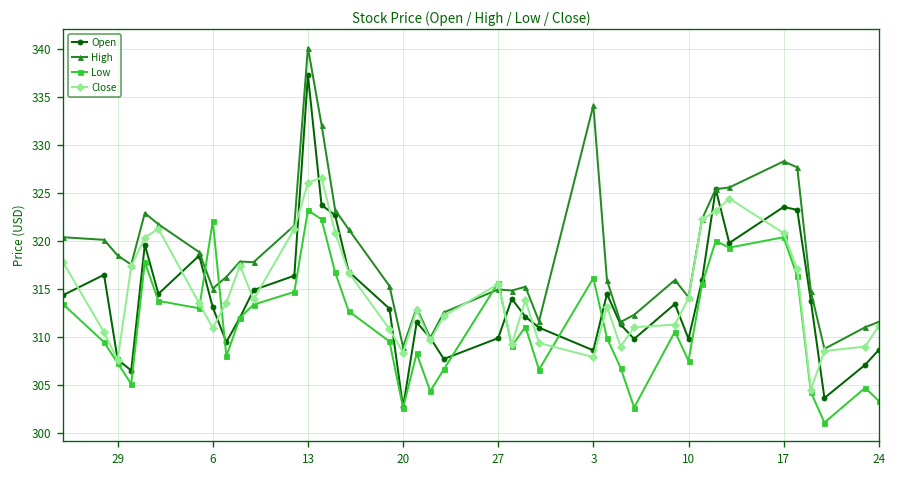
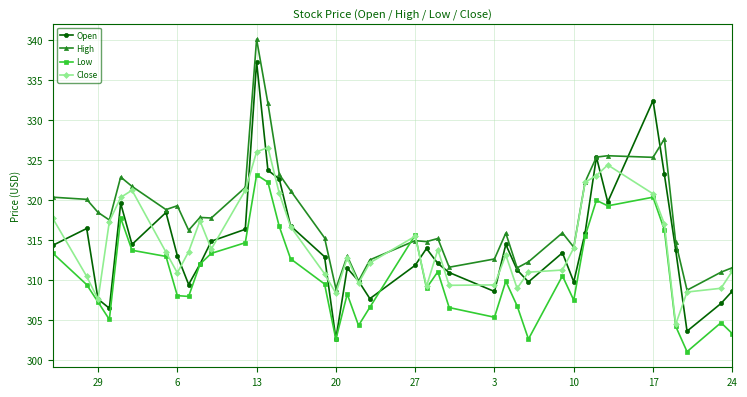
  {
    "Open": {
      "6": 313,
      "13": 337,
-     "27": 310,
+     "27": 312,
      "3": 309,
      "10": 310,
-     "17": 324,
+     "17": 332,
      "24": 309
    },
    "High": {
      "29": 318,
-     "6": 315,
+     "6": 319,
      "13": 340,
      "20": 309,
      "27": 315,
-     "3": 334,
-     "17": 328,
+     "3": 313,
+     "17": 325,
      "24": 312
    },
    "Low": {
      "29": 307,
-     "6": 322,
+     "6": 308,
      "13": 323,
-     "3": 316,
+     "3": 305,
      "10": 308,
      "17": 320,
      "24": 303
    },
    "Close": {
      "6": 311,
      "13": 326,
      "20": 308,
-     "3": 308,
+     "3": 309,
      "17": 321,
      "24": 311
    }
  }
